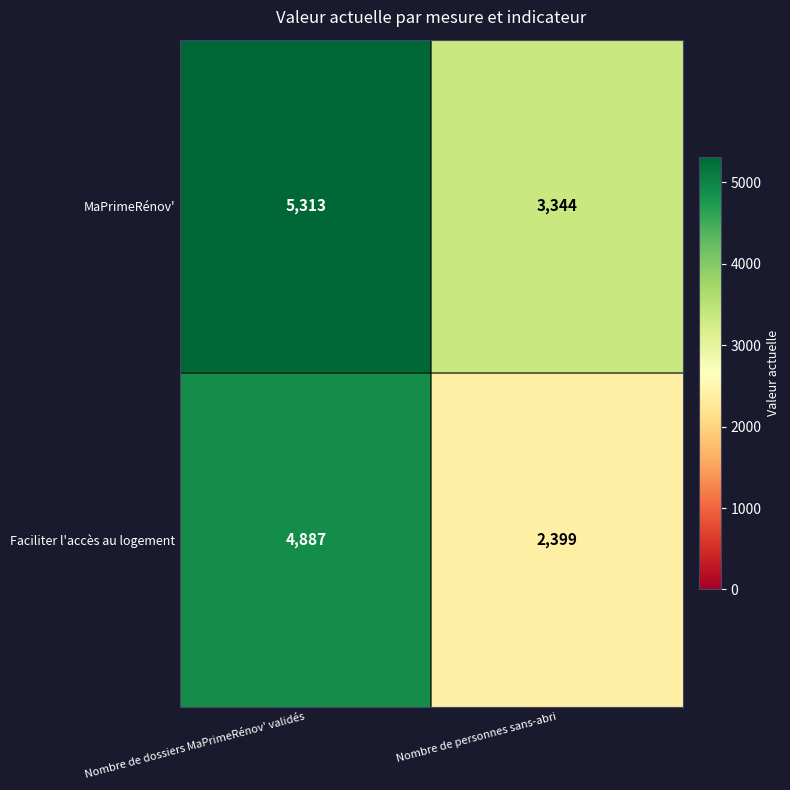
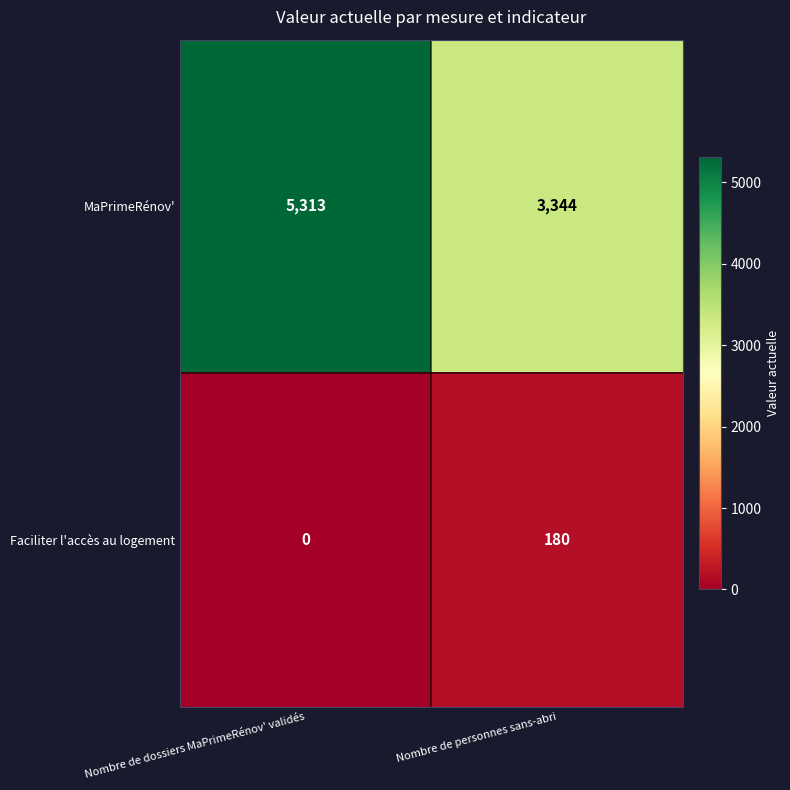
  {
    "MaPrimeRénov'": {
      "Nombre de dossiers MaPrimeRénov' validés": "5,313",
      "Nombre de personnes sans-abri": "3,344"
    },
    "Faciliter l'accès au logement": {
-     "Nombre de dossiers MaPrimeRénov' validés": "4,887",
-     "Nombre de personnes sans-abri": "2,399"
+     "Nombre de dossiers MaPrimeRénov' validés": "0",
+     "Nombre de personnes sans-abri": "180"
    }
  }
